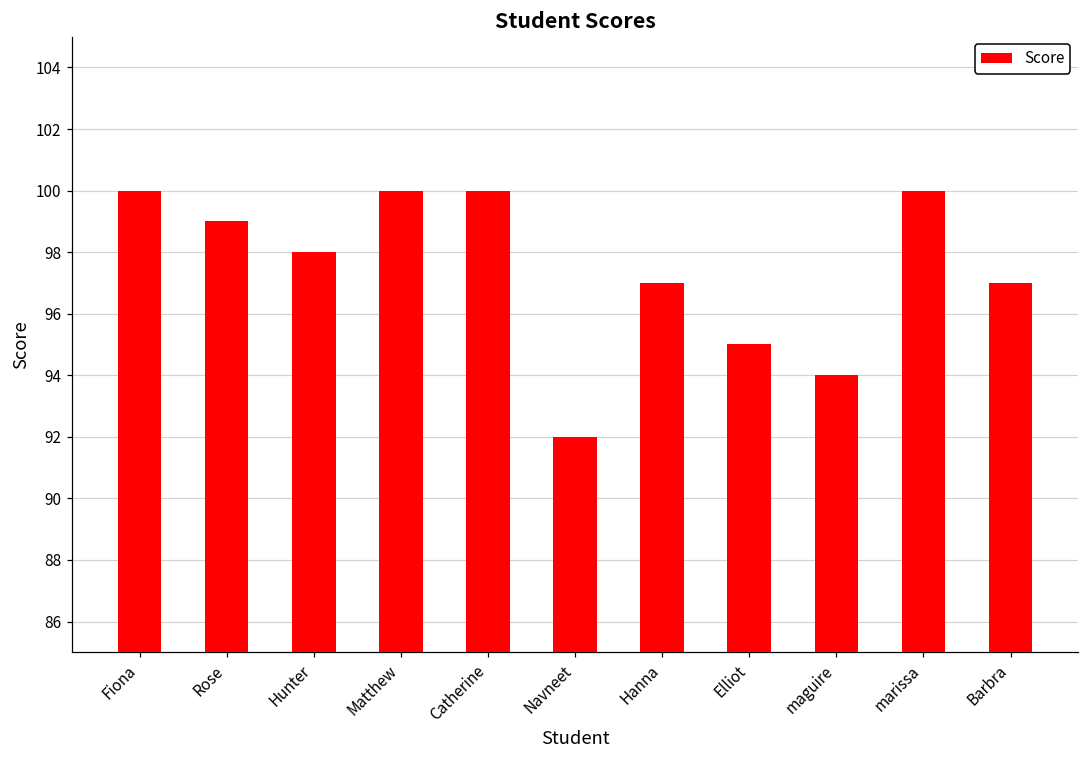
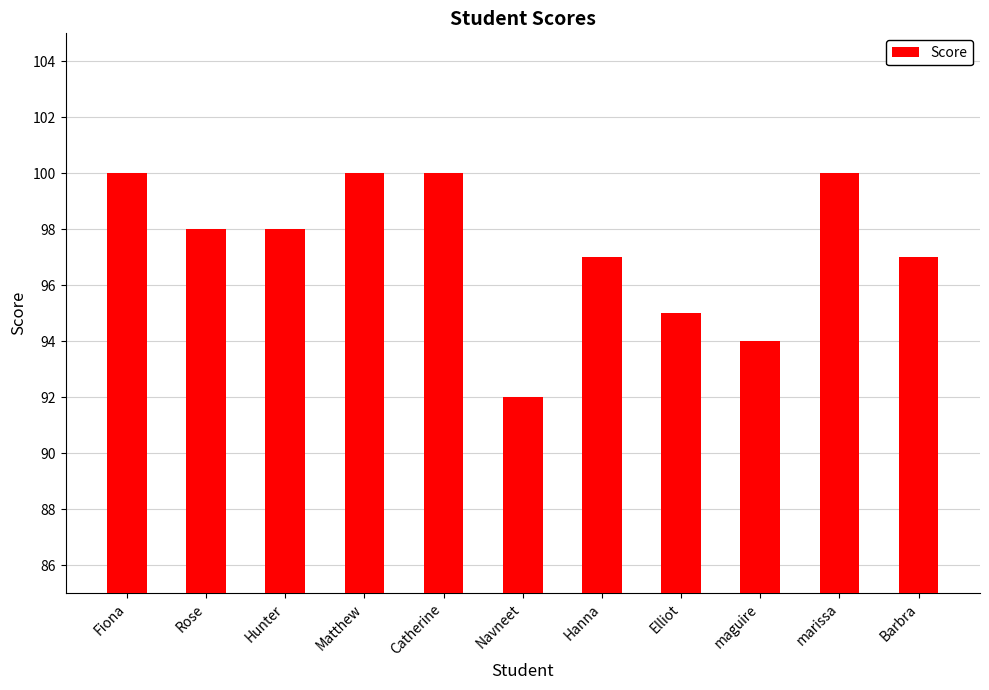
  {
    "Fiona": 100,
-   "Rose": 99,
+   "Rose": 98,
    "Hunter": 98,
    "Matthew": 100,
    "Catherine": 100,
    "Navneet": 92,
    "Hanna": 97,
    "Elliot": 95,
    "maguire": 94,
    "marissa": 100,
    "Barbra": 97
  }
